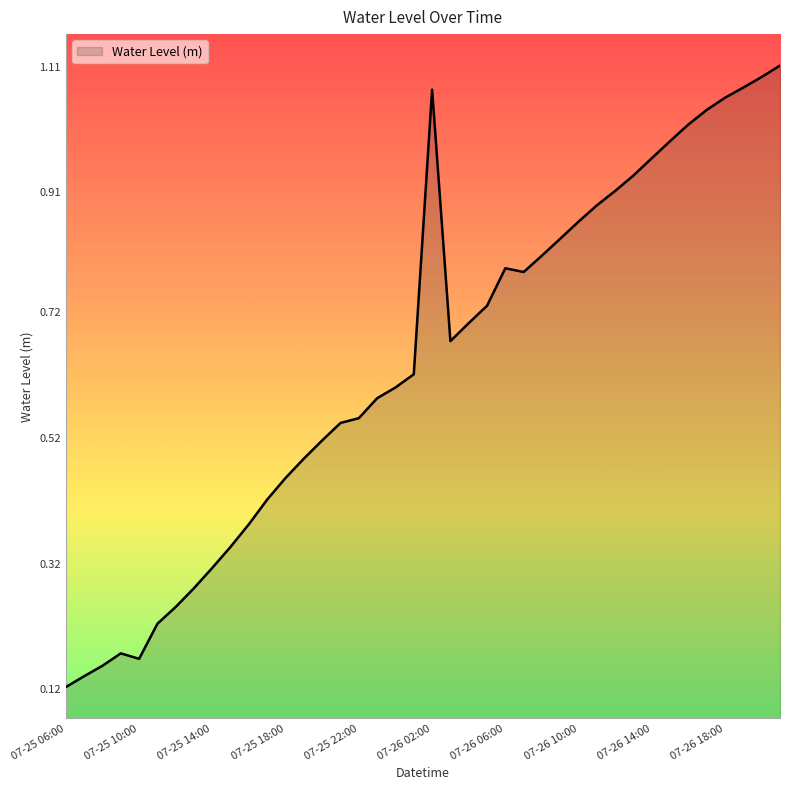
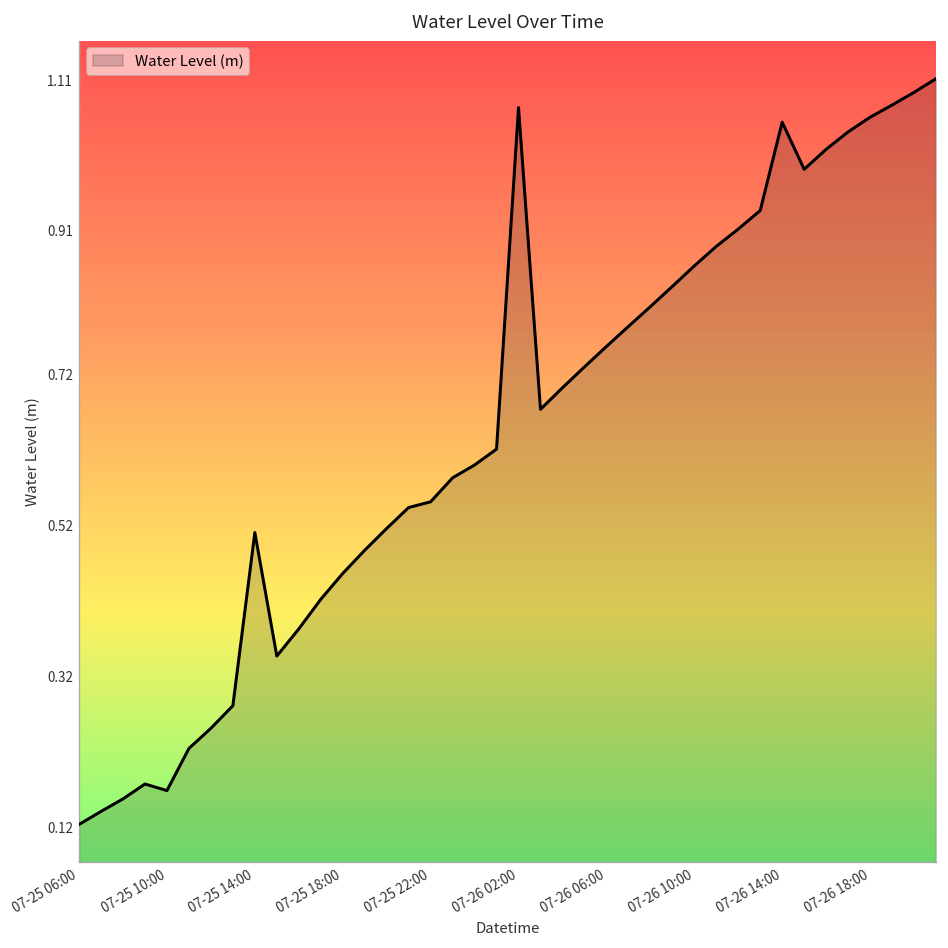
  {
    "07-25 06:00": 0.12,
    "07-25 10:00": 0.17,
-   "07-25 14:00": 0.31,
+   "07-25 14:00": 0.51,
    "07-25 18:00": 0.46,
    "07-25 22:00": 0.55,
    "07-26 02:00": 1.07,
-   "07-26 06:00": 0.79,
+   "07-26 06:00": 0.76,
    "07-26 10:00": 0.86,
-   "07-26 14:00": 0.96,
+   "07-26 14:00": 1.05,
    "07-26 18:00": 1.06
  }
